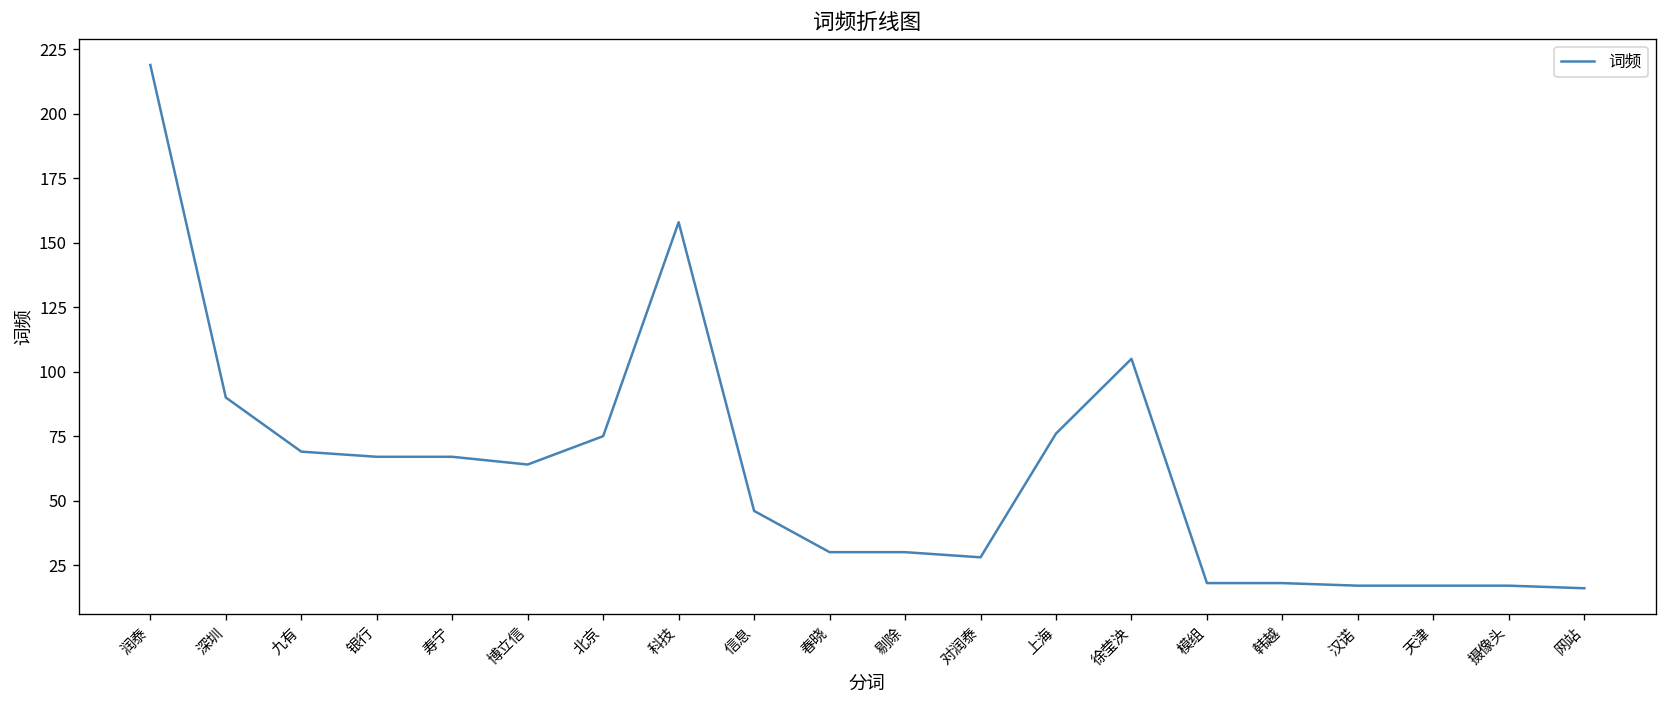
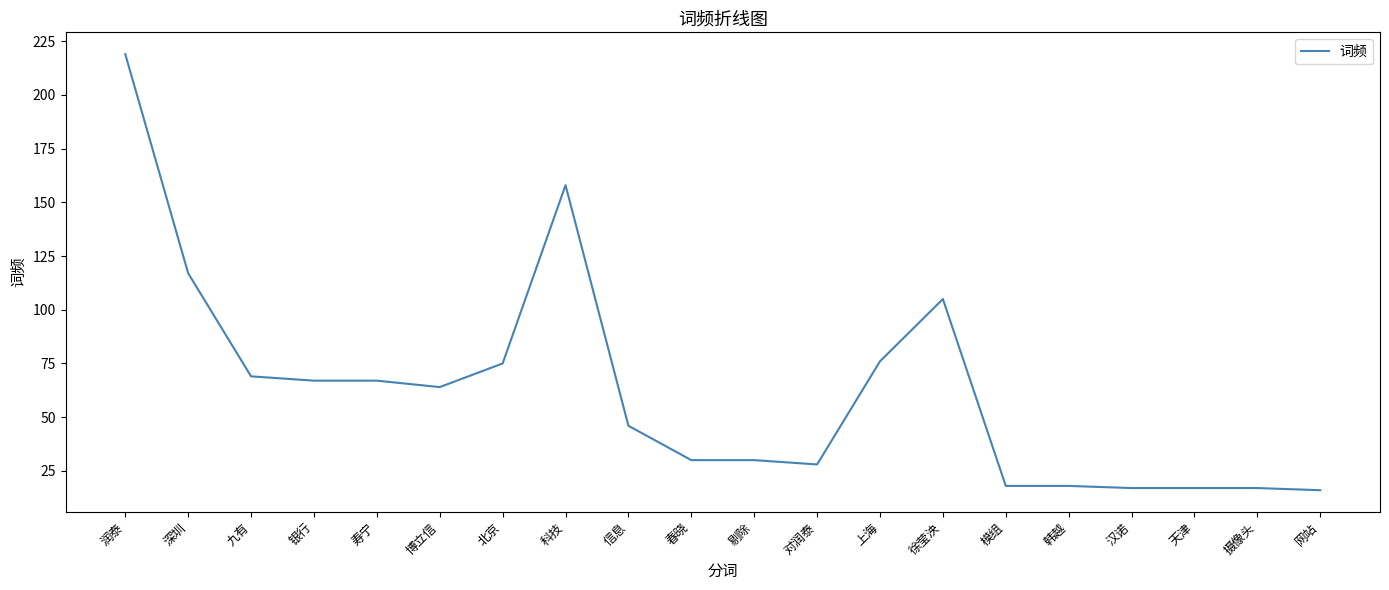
  {
    "润泰": 219,
-   "深圳": 90,
+   "深圳": 117,
    "九有": 69,
    "银行": 67,
    "寿宁": 67,
    "博立信": 64,
    "北京": 75,
    "科技": 158,
    "信息": 46,
    "春晓": 30,
    "剔除": 30,
    "对润泰": 28,
    "上海": 76,
    "徐莹泱": 105,
    "模组": 18,
    "韩越": 18,
    "汉诺": 17,
    "天津": 17,
    "摄像头": 17,
    "网站": 16
  }
